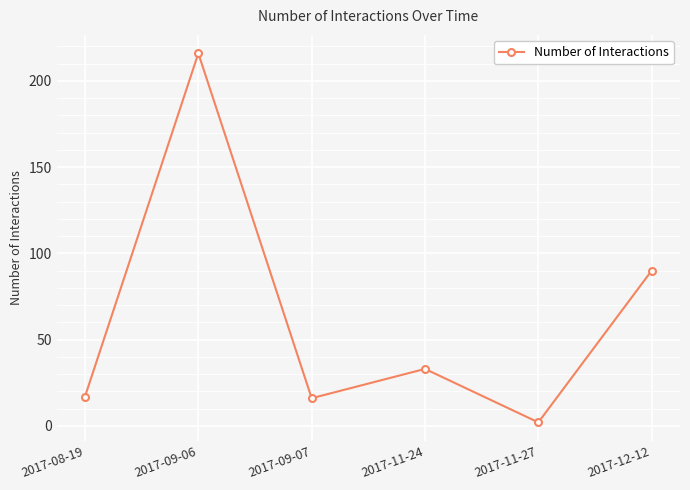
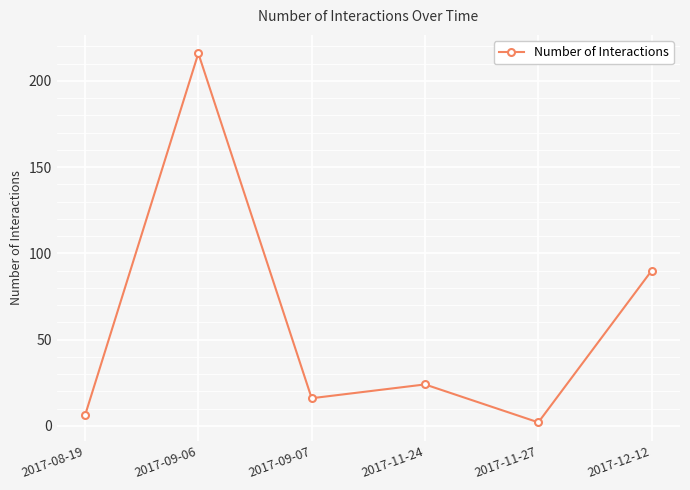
  {
-   "2017-08-19": 17,
+   "2017-08-19": 6,
    "2017-09-06": 216,
    "2017-09-07": 16,
-   "2017-11-24": 33,
+   "2017-11-24": 24,
    "2017-11-27": 2,
    "2017-12-12": 90
  }
